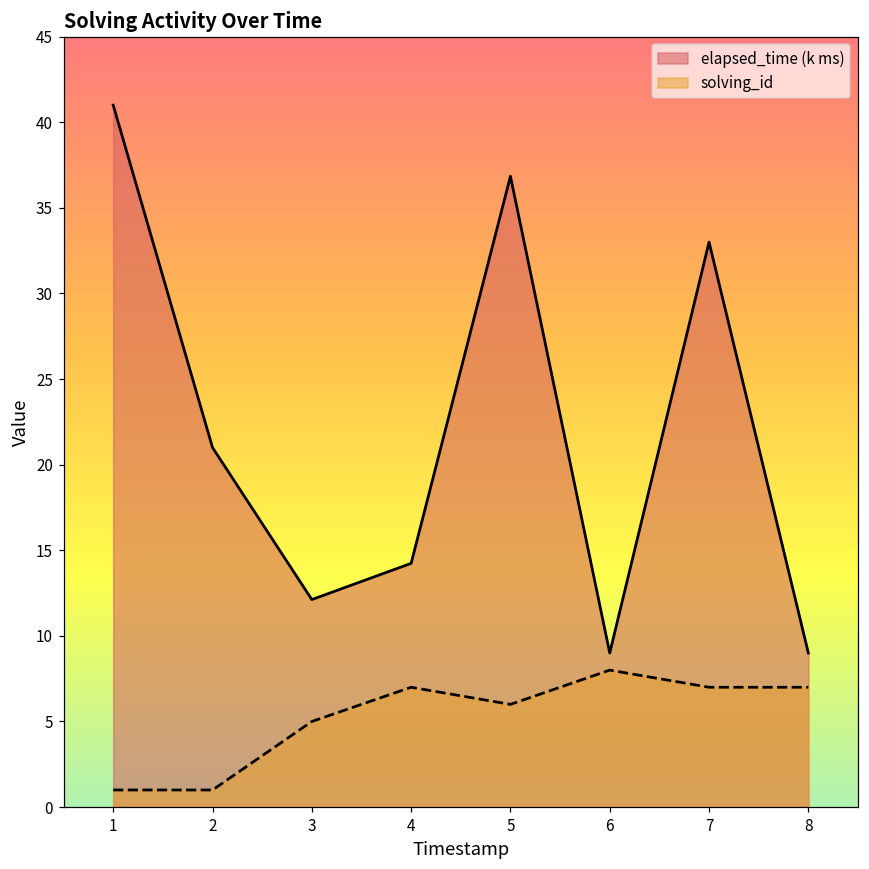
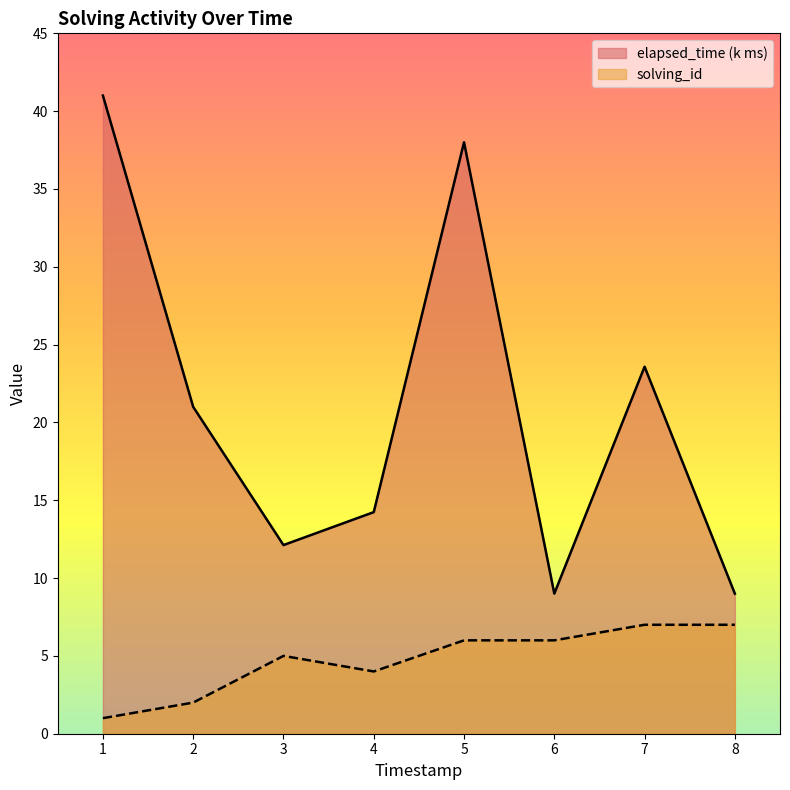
  {
    "elapsed_time (k ms)": {
      "1": 41.0,
      "2": 21.0,
      "3": 12.1,
      "4": 14.2,
-     "5": 36.8,
+     "5": 38.0,
      "6": 9.0,
-     "7": 33.0,
+     "7": 23.6,
      "8": 9.0
    },
    "solving_id": {
      "1": 1,
-     "2": 1,
+     "2": 2,
      "3": 5,
-     "4": 7,
+     "4": 4,
      "5": 6,
-     "6": 8,
+     "6": 6,
      "7": 7,
      "8": 7
    }
  }
